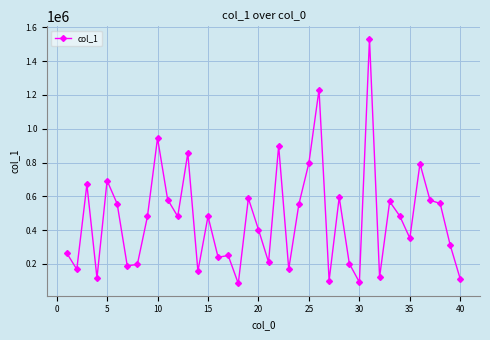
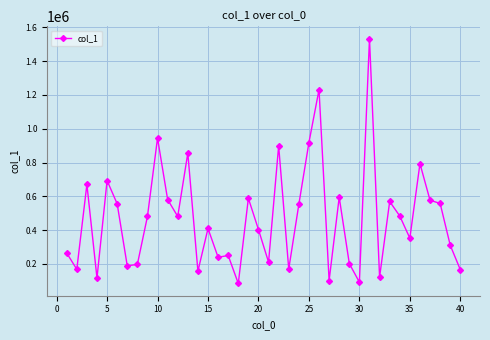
  {
    "5": 690000,
    "10": 940000,
-   "15": 480000,
+   "15": 410000,
    "20": 400000,
-   "25": 800000,
+   "25": 920000,
    "30": 90000,
    "35": 350000,
-   "40": 110000
+   "40": 170000
  }
